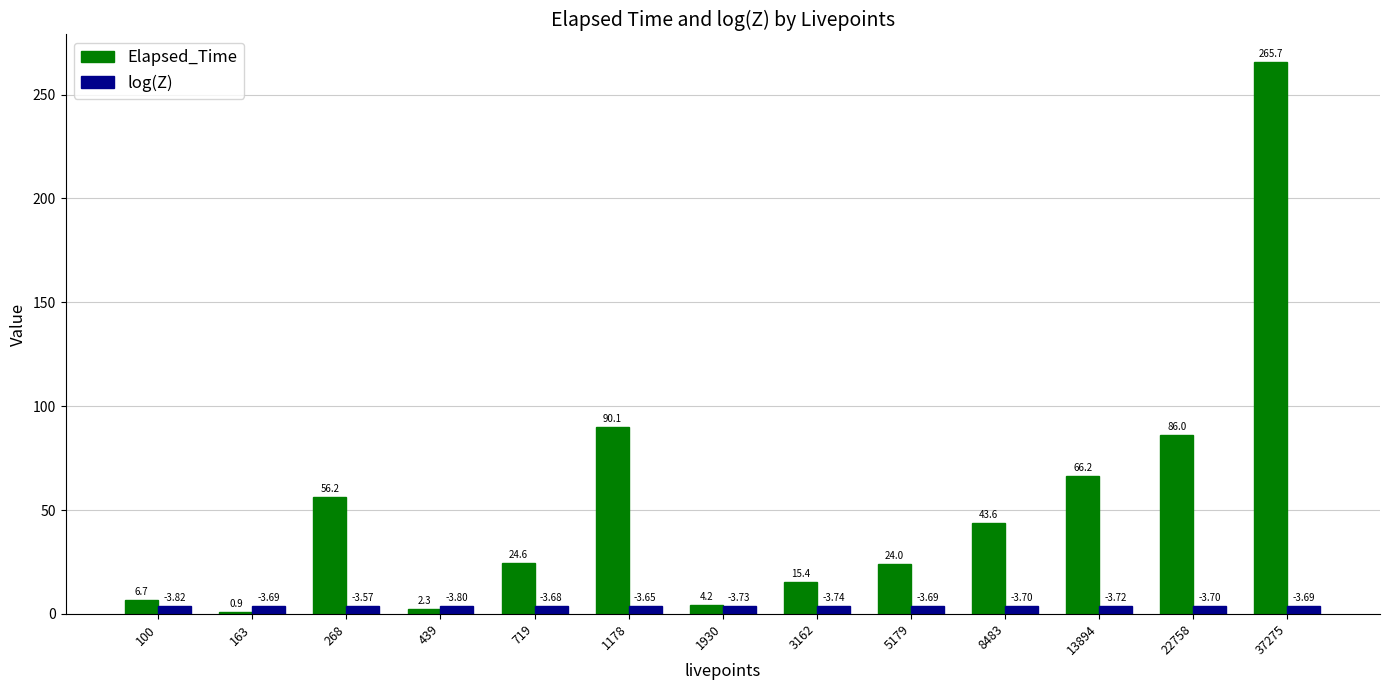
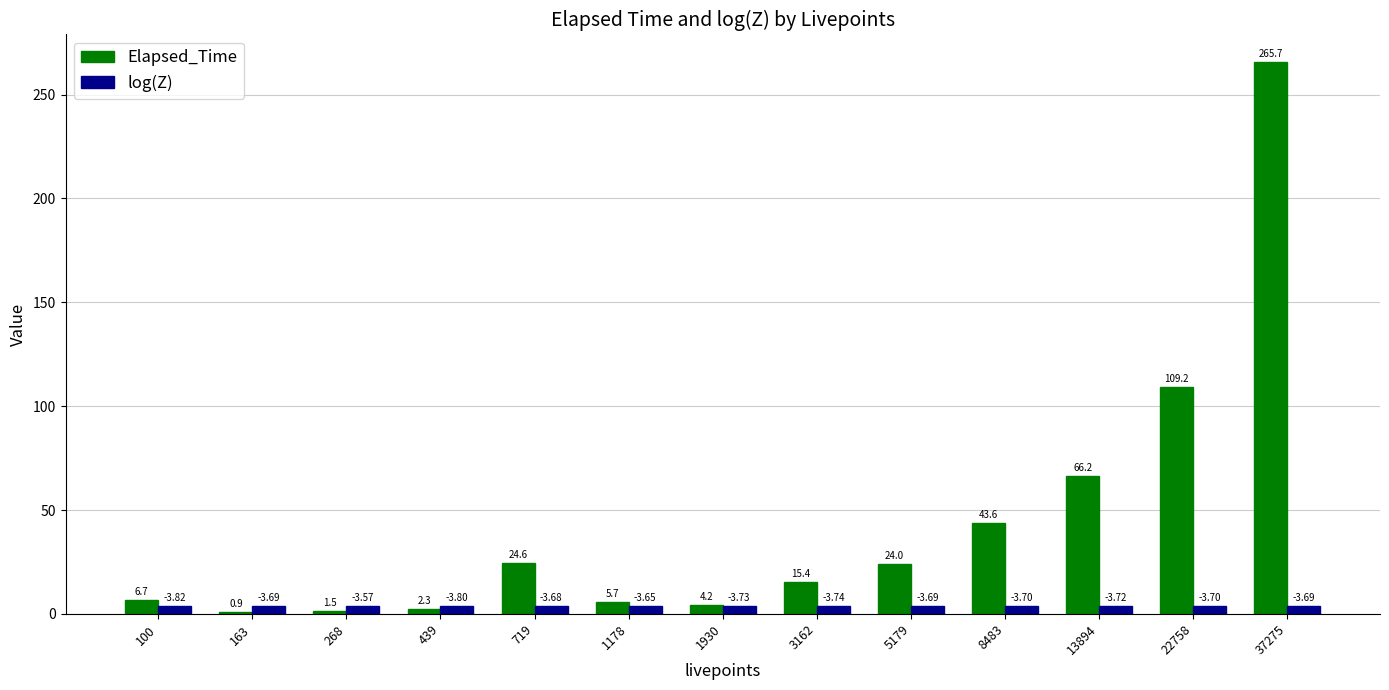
  {
    "Elapsed_Time": {
      "100": 6.7,
      "163": 0.9,
-     "268": 56.2,
+     "268": 1.5,
      "439": 2.3,
      "719": 24.6,
-     "1178": 90.1,
+     "1178": 5.7,
      "1930": 4.2,
      "3162": 15.4,
      "5179": 24.0,
      "8483": 43.6,
      "13894": 66.2,
-     "22758": 86.0,
+     "22758": 109.2,
      "37275": 265.7
    }
  }
